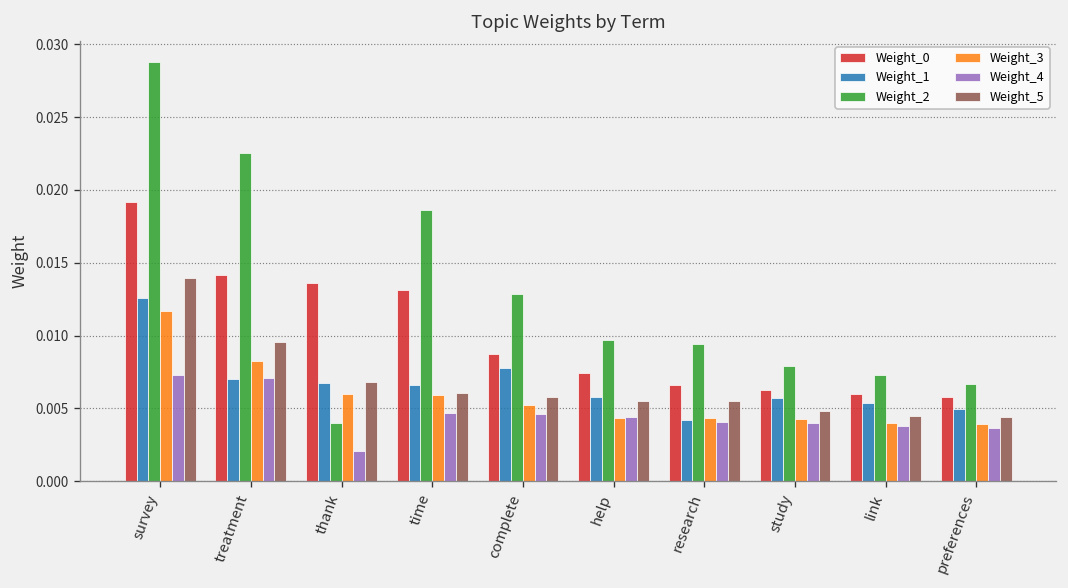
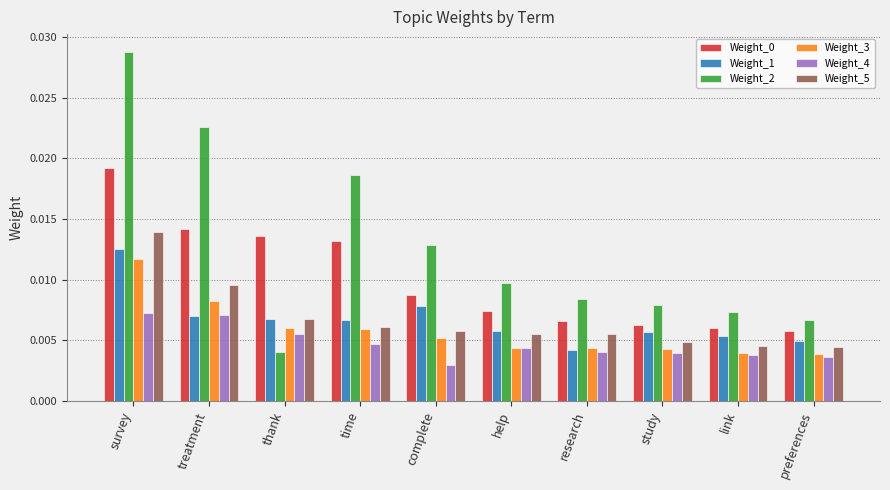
  {
    "Weight_0": {
      "survey": 0.0192,
      "treatment": 0.0141,
      "thank": 0.0136,
      "time": 0.0132,
      "complete": 0.0087,
      "help": 0.0074,
      "research": 0.0066,
      "study": 0.0062,
      "link": 0.0060,
      "preferences": 0.0058
    },
    "Weight_1": {
      "survey": 0.0126,
      "treatment": 0.0070,
      "thank": 0.0067,
      "time": 0.0066,
      "complete": 0.0078,
      "help": 0.0058,
      "research": 0.0042,
      "study": 0.0057,
      "link": 0.0053,
      "preferences": 0.0049
    },
    "Weight_2": {
      "survey": 0.0288,
      "treatment": 0.0226,
      "thank": 0.0040,
      "time": 0.0186,
      "complete": 0.0128,
      "help": 0.0097,
-     "research": 0.0094,
+     "research": 0.0084,
      "study": 0.0079,
      "link": 0.0073,
      "preferences": 0.0067
    },
    "Weight_3": {
      "survey": 0.0117,
      "treatment": 0.0083,
      "thank": 0.0060,
      "time": 0.0059,
      "complete": 0.0052,
      "help": 0.0043,
      "research": 0.0043,
      "study": 0.0043,
      "link": 0.0040,
      "preferences": 0.0039
    },
    "Weight_4": {
      "survey": 0.0073,
      "treatment": 0.0071,
-     "thank": 0.0021,
+     "thank": 0.0055,
      "time": 0.0047,
-     "complete": 0.0046,
+     "complete": 0.0030,
      "help": 0.0044,
      "research": 0.0041,
      "study": 0.0040,
      "link": 0.0038,
      "preferences": 0.0037
    },
    "Weight_5": {
      "survey": 0.0140,
      "treatment": 0.0095,
      "thank": 0.0068,
      "time": 0.0061,
      "complete": 0.0058,
      "help": 0.0055,
      "research": 0.0055,
      "study": 0.0049,
      "link": 0.0045,
      "preferences": 0.0044
    }
  }
